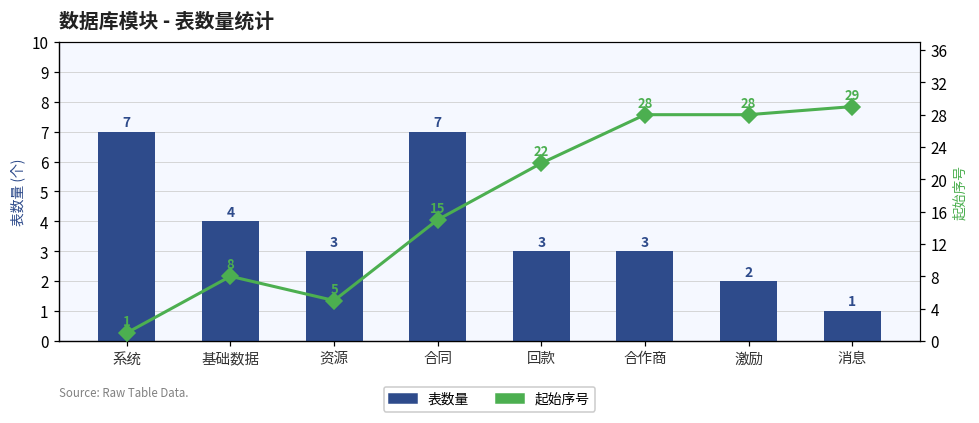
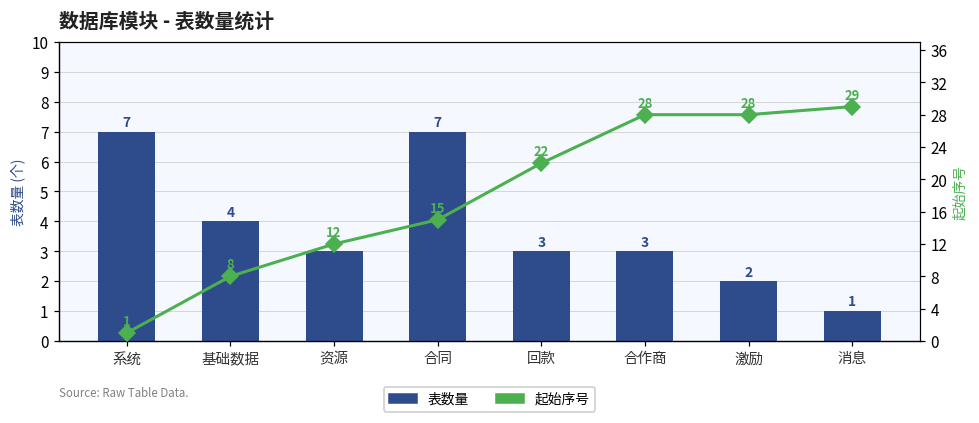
  {
    "表数量": {
      "系统": 7,
      "基础数据": 4,
      "资源": 3,
      "合同": 7,
      "回款": 3,
      "合作商": 3,
      "激励": 2,
      "消息": 1
    },
    "起始序号": {
      "系统": 1,
      "基础数据": 8,
-     "资源": 5,
+     "资源": 12,
      "合同": 15,
      "回款": 22,
      "合作商": 28,
      "激励": 28,
      "消息": 29
    }
  }
